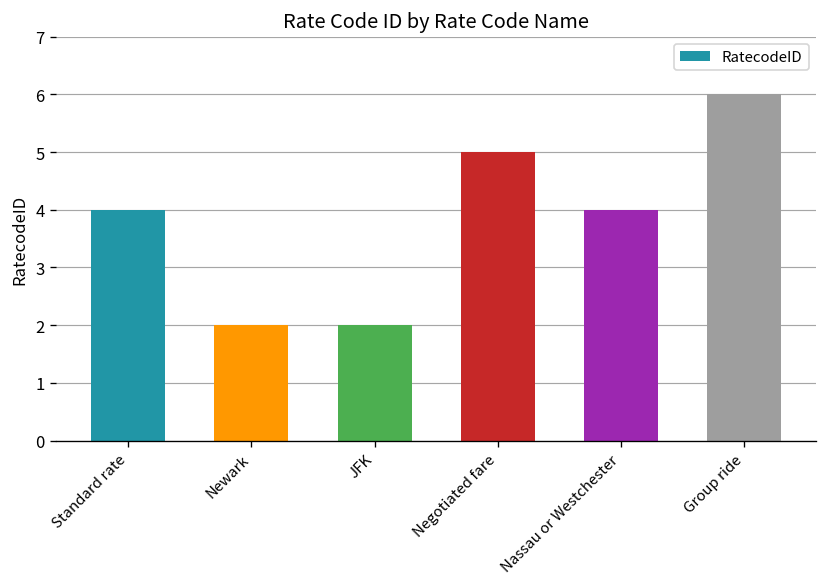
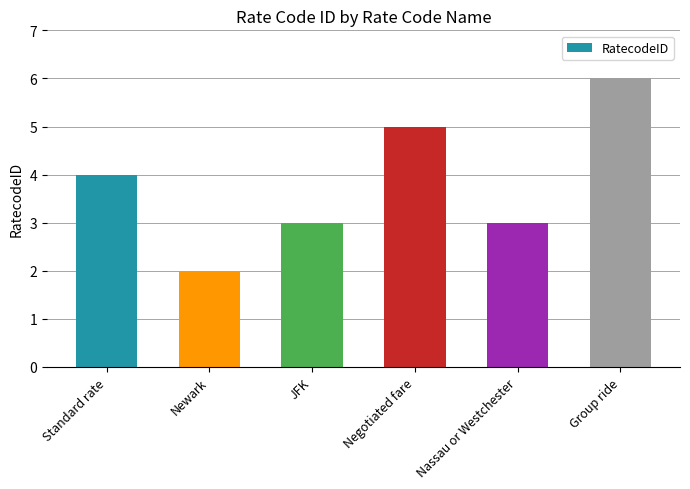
  {
    "Standard rate": 4,
    "Newark": 2,
-   "JFK": 2,
+   "JFK": 3,
    "Negotiated fare": 5,
-   "Nassau or Westchester": 4,
+   "Nassau or Westchester": 3,
    "Group ride": 6
  }
